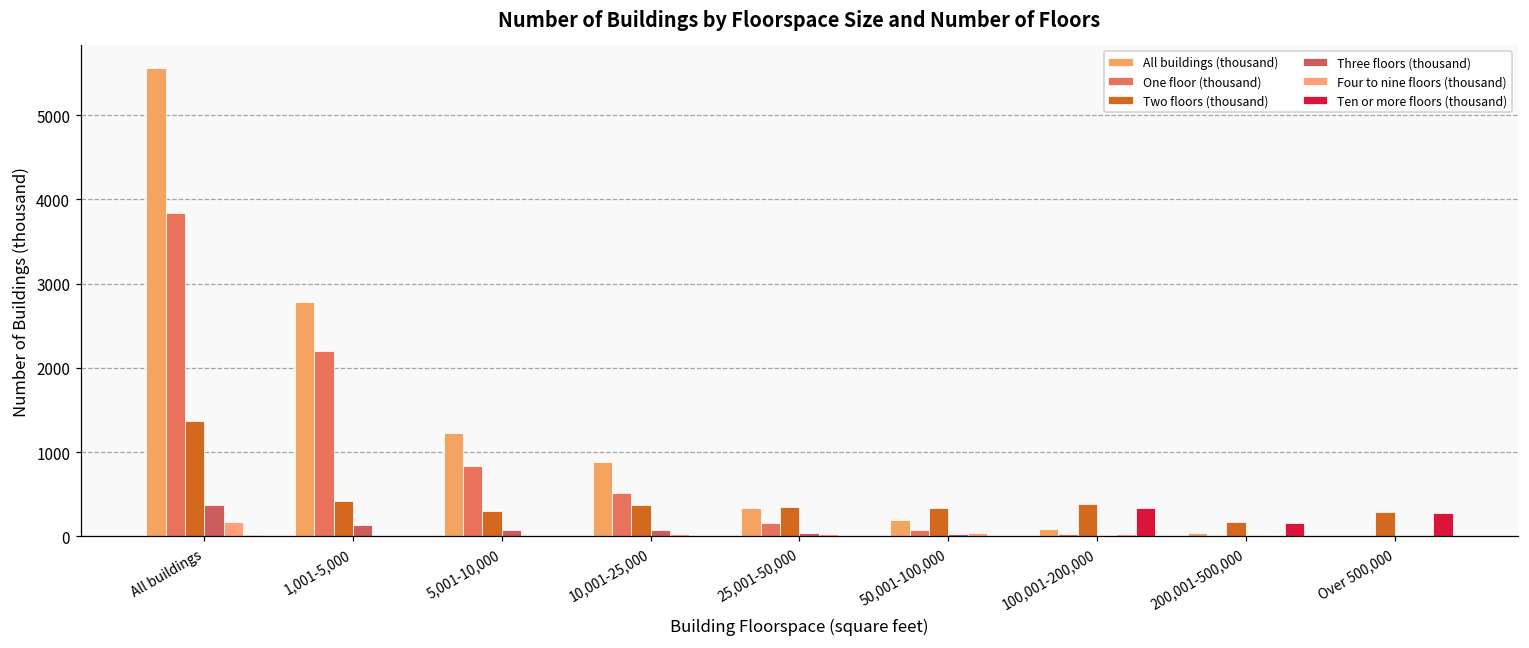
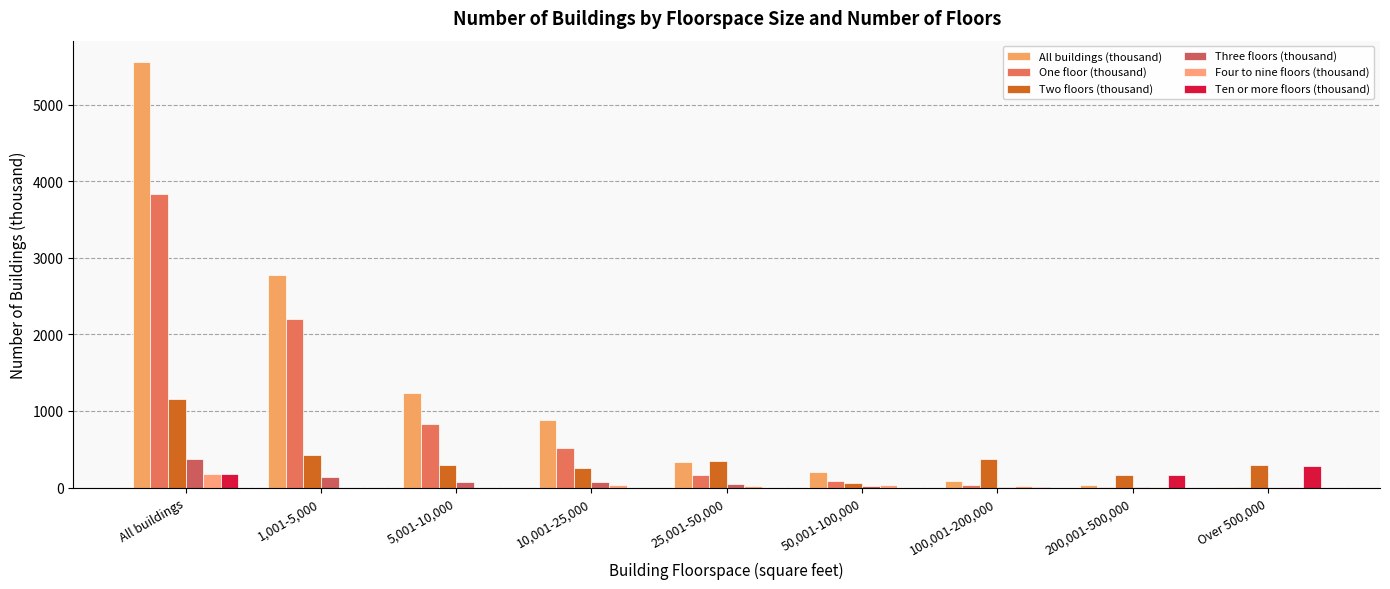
  {
    "Two floors (thousand)": {
-     "All buildings": 1400,
+     "All buildings": 1200,
      "1,001-5,000": 400,
      "5,001-10,000": 300,
-     "10,001-25,000": 400,
+     "10,001-25,000": 300,
      "25,001-50,000": 400,
-     "50,001-100,000": 300,
+     "50,001-100,000": 100,
      "100,001-200,000": 400,
      "200,001-500,000": 200,
      "Over 500,000": 300
    },
    "Ten or more floors (thousand)": {
-     "All buildings": 0,
+     "All buildings": 200,
      "1,001-5,000": 0,
      "5,001-10,000": 0,
      "10,001-25,000": 0,
      "25,001-50,000": 0,
      "50,001-100,000": 0,
-     "100,001-200,000": 300,
+     "100,001-200,000": 0,
      "200,001-500,000": 200,
      "Over 500,000": 300
    }
  }
